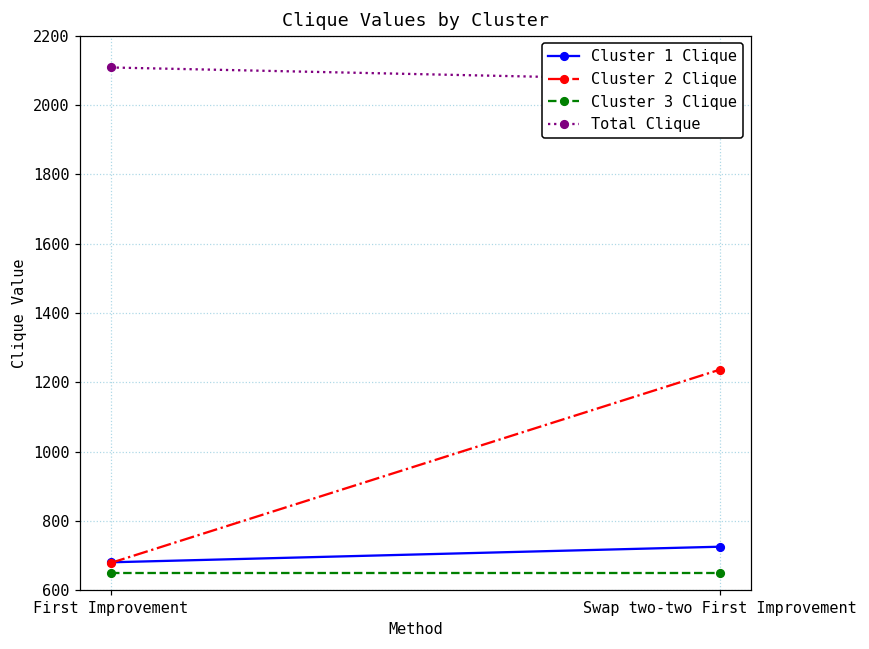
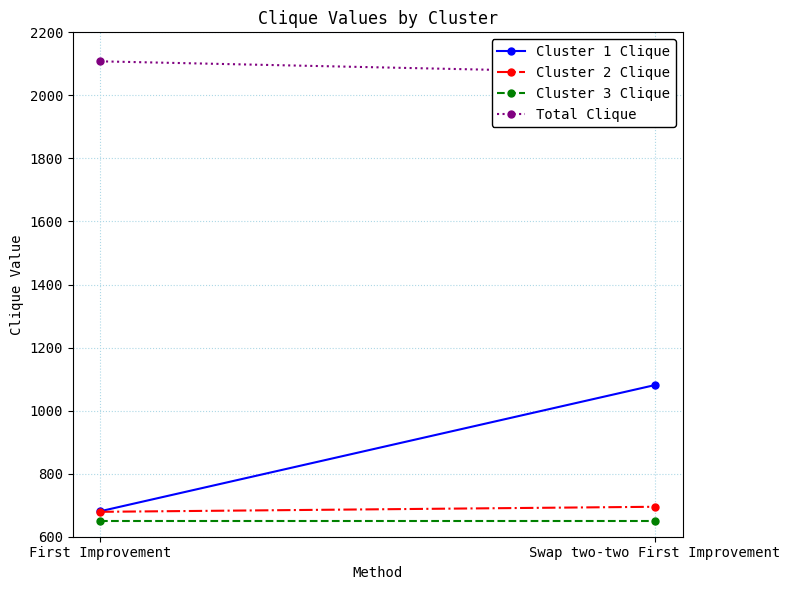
  {
    "Cluster 1 Clique": {
-     "Swap two-two First Improvement": 730
+     "Swap two-two First Improvement": 1080
    },
    "Cluster 2 Clique": {
-     "Swap two-two First Improvement": 1240
+     "Swap two-two First Improvement": 700
    },
    "Cluster 3 Clique": {
      "First Improvement": 650,
      "Swap two-two First Improvement": 650
    },
    "Total Clique": {
      "First Improvement": 2110
    }
  }
